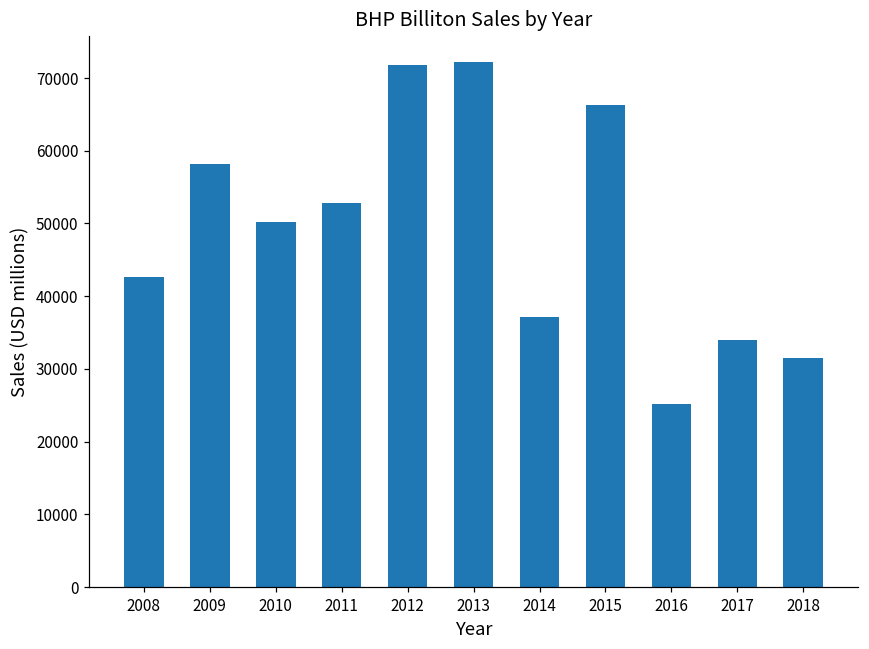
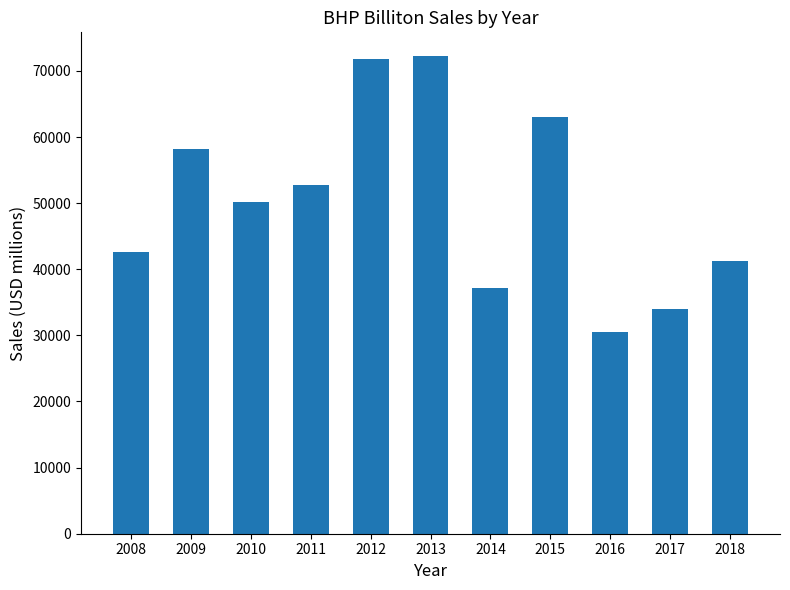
  {
    "2008": 43000,
    "2009": 58000,
    "2010": 50000,
    "2011": 53000,
    "2012": 72000,
    "2013": 72000,
    "2014": 37000,
-   "2015": 66000,
-   "2016": 25000,
+   "2015": 63000,
+   "2016": 30000,
    "2017": 34000,
-   "2018": 31000
+   "2018": 41000
  }
